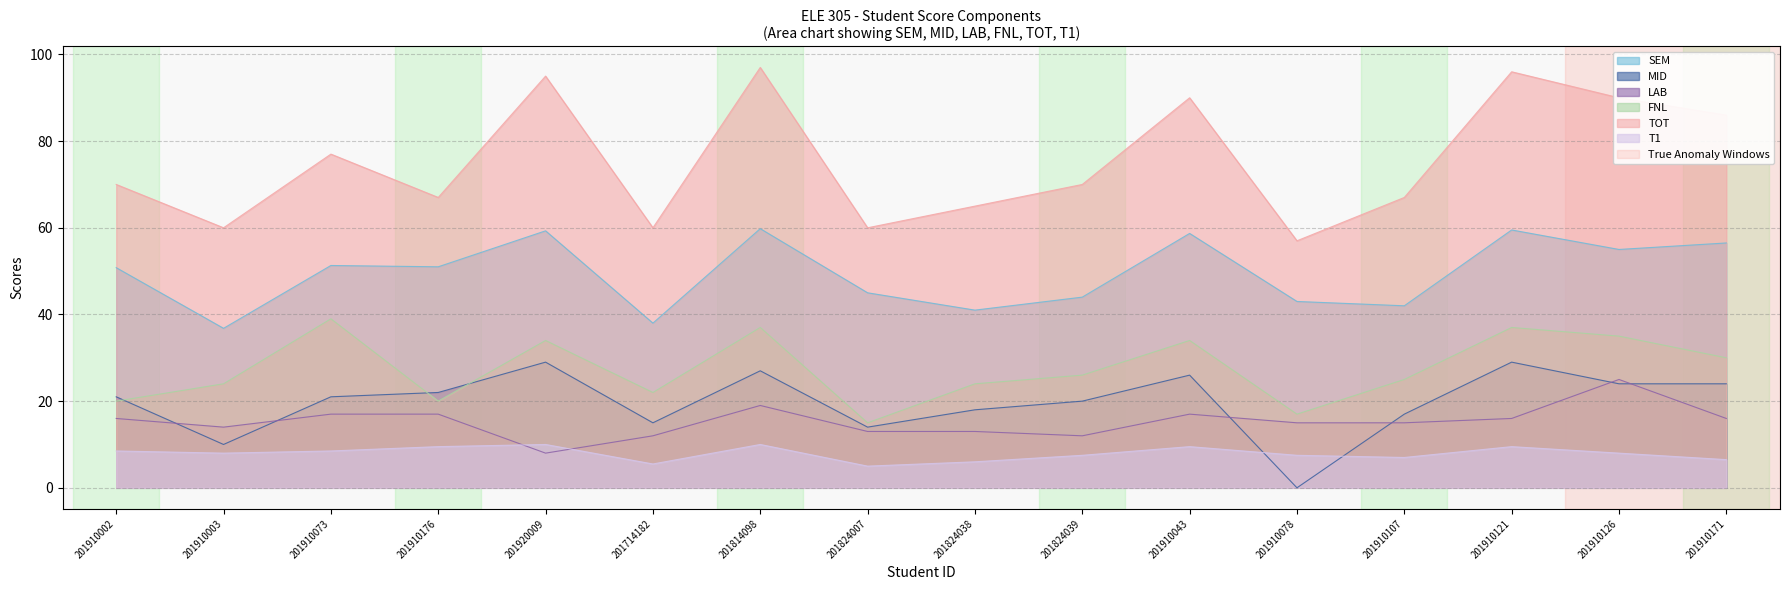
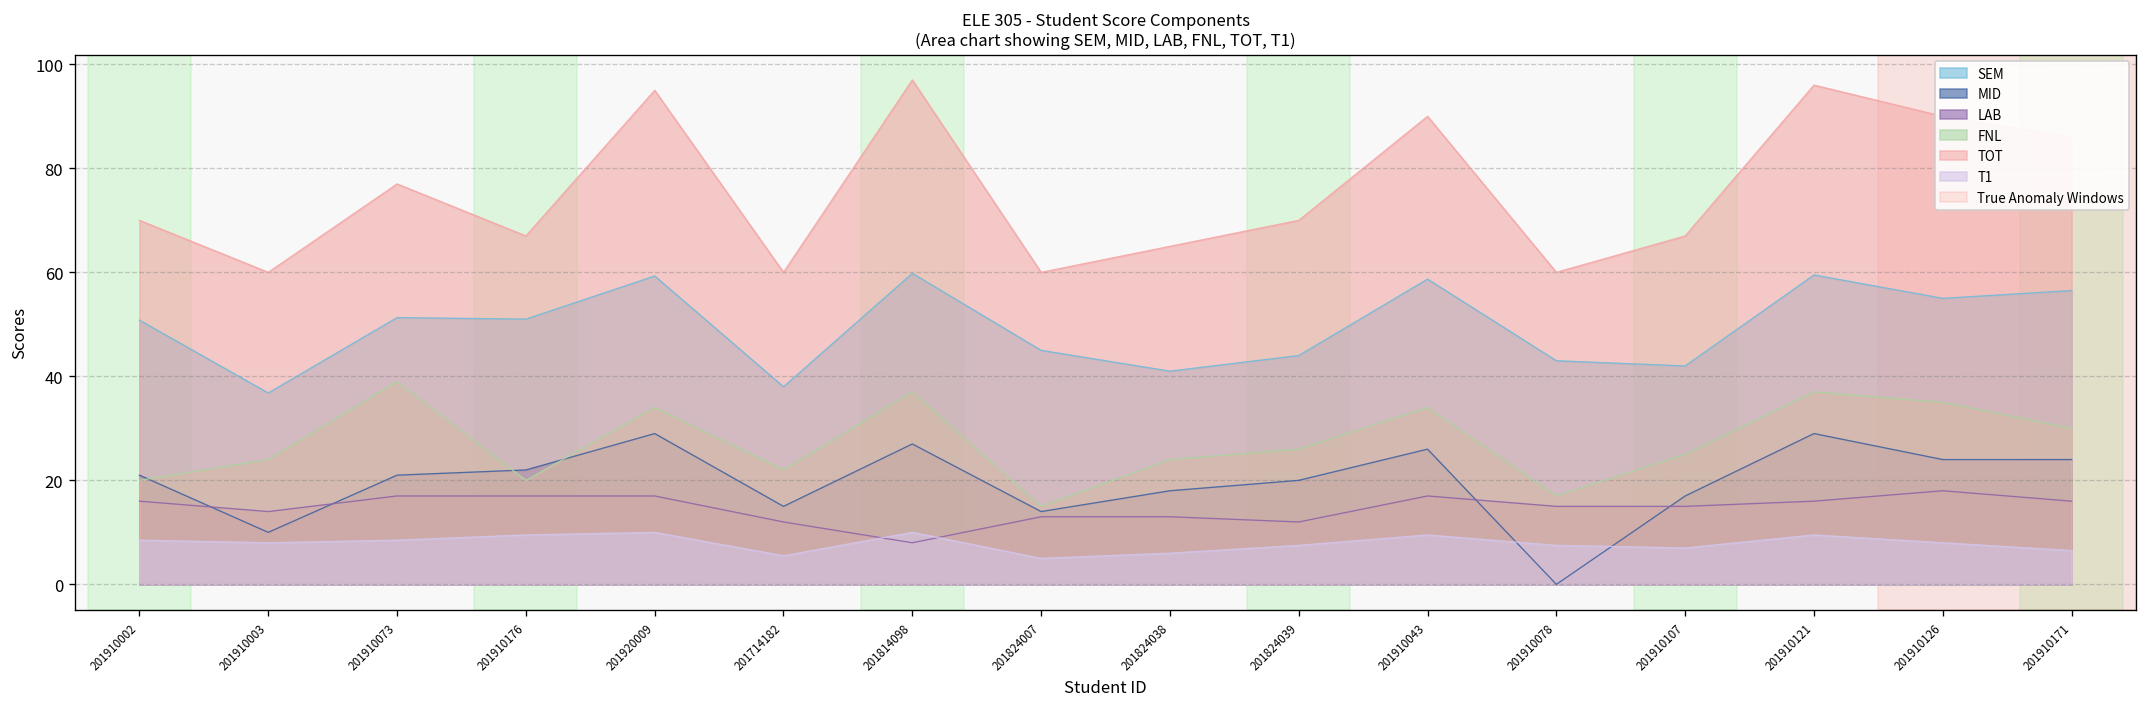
  {
    "SEM": {
      "201910002": 51,
      "201910003": 37,
      "201910073": 51,
      "201910176": 51,
      "201920009": 59,
      "201714182": 38,
      "201814098": 60,
      "201824007": 45,
      "201824038": 41,
      "201824039": 44,
      "201910043": 59,
      "201910078": 43,
      "201910107": 42,
      "201910121": 60,
      "201910126": 55,
      "201910171": 57
    },
    "MID": {
      "201910002": 21,
      "201910003": 10,
      "201910073": 21,
      "201910176": 22,
      "201920009": 29,
      "201714182": 15,
      "201814098": 27,
      "201824007": 14,
      "201824038": 18,
      "201824039": 20,
      "201910043": 26,
      "201910078": 0,
      "201910107": 17,
      "201910121": 29,
      "201910126": 24,
      "201910171": 24
    },
    "LAB": {
      "201910002": 16,
      "201910003": 14,
      "201910073": 17,
      "201910176": 17,
-     "201920009": 8,
+     "201920009": 17,
      "201714182": 12,
-     "201814098": 19,
+     "201814098": 8,
      "201824007": 13,
      "201824038": 13,
      "201824039": 12,
      "201910043": 17,
      "201910078": 15,
      "201910107": 15,
      "201910121": 16,
-     "201910126": 25,
+     "201910126": 18,
      "201910171": 16
    },
    "FNL": {
      "201910002": 20,
      "201910003": 24,
      "201910073": 39,
      "201910176": 20,
      "201920009": 34,
      "201714182": 22,
      "201814098": 37,
      "201824007": 15,
      "201824038": 24,
      "201824039": 26,
      "201910043": 34,
      "201910078": 17,
      "201910107": 25,
      "201910121": 37,
      "201910126": 35,
      "201910171": 30
    },
    "TOT": {
      "201910002": 70,
      "201910003": 60,
      "201910073": 77,
      "201910176": 67,
      "201920009": 95,
      "201714182": 60,
      "201814098": 97,
      "201824007": 60,
      "201824038": 65,
      "201824039": 70,
      "201910043": 90,
-     "201910078": 57,
+     "201910078": 60,
      "201910107": 67,
      "201910121": 96
    },
    "T1": {
      "201910002": 9,
      "201910003": 8,
      "201910073": 9,
      "201910176": 10,
      "201920009": 10,
      "201714182": 6,
      "201814098": 10,
      "201824007": 5,
      "201824038": 6,
      "201824039": 8,
      "201910043": 10,
      "201910078": 8,
      "201910107": 7,
      "201910121": 10,
      "201910126": 8,
      "201910171": 7
    }
  }
